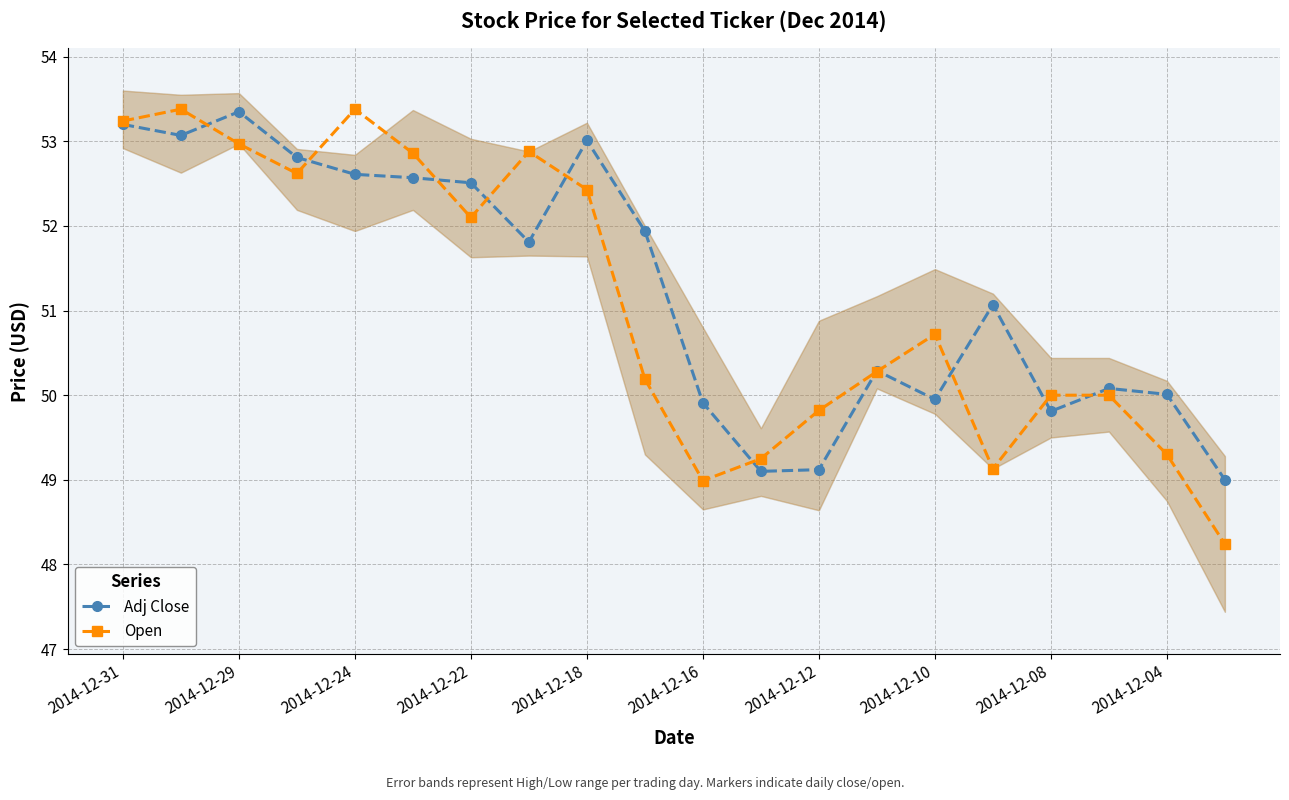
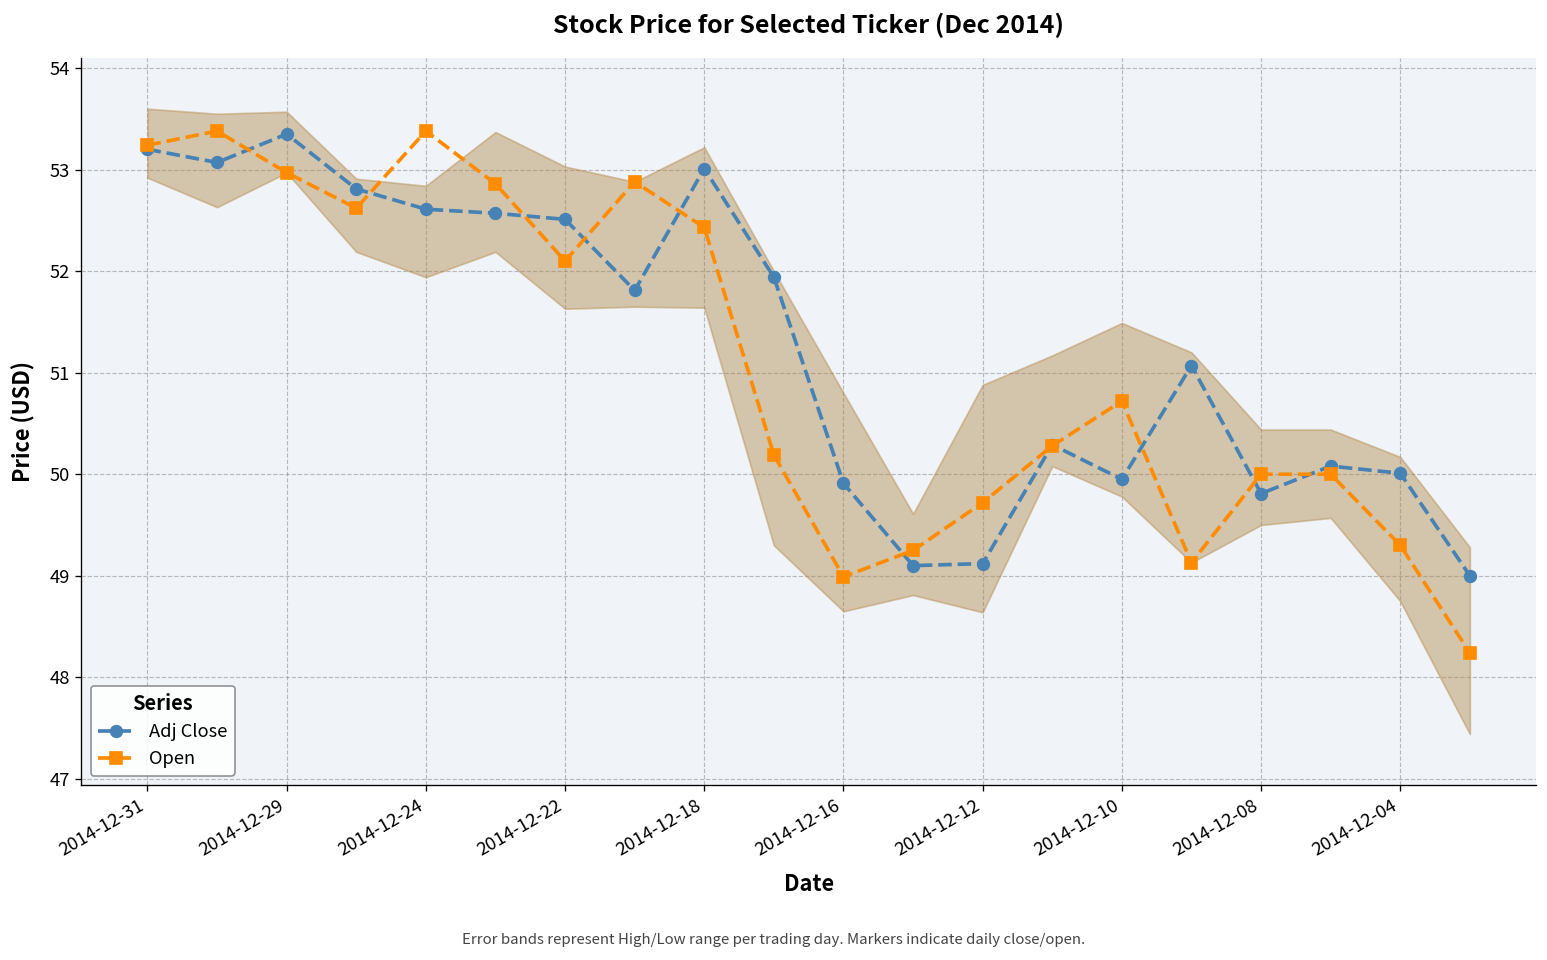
  {
    "Open": {
      "2014-12-31": 53.2,
      "2014-12-29": 53.0,
      "2014-12-24": 53.4,
      "2014-12-22": 52.1,
      "2014-12-18": 52.4,
      "2014-12-16": 49.0,
-     "2014-12-12": 49.8,
+     "2014-12-12": 49.7,
      "2014-12-10": 50.7,
      "2014-12-08": 50.0,
      "2014-12-04": 49.3
    }
  }
